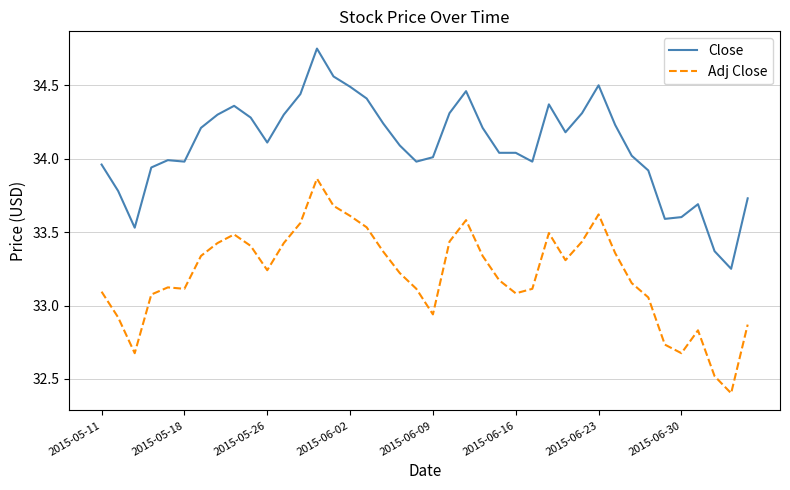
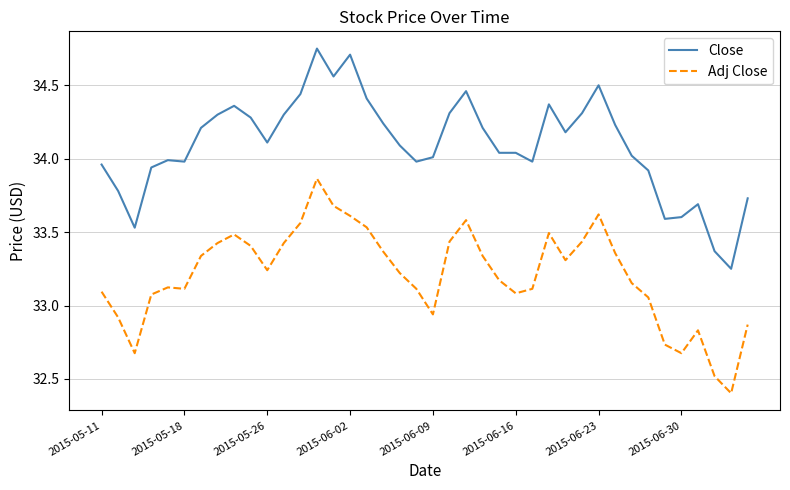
  {
    "Close": {
      "2015-05-11": 33.96,
      "2015-05-18": 33.98,
      "2015-05-26": 34.11,
-     "2015-06-02": 34.49,
+     "2015-06-02": 34.71,
      "2015-06-09": 34.01,
      "2015-06-16": 34.04,
      "2015-06-23": 34.50,
      "2015-06-30": 33.60
    },
    "Adj Close": {
      "2015-05-11": 33.09,
      "2015-05-18": 33.11,
      "2015-05-26": 33.24,
      "2015-06-02": 33.61,
      "2015-06-09": 32.94,
      "2015-06-16": 33.08,
      "2015-06-23": 33.62,
      "2015-06-30": 32.68
    }
  }
